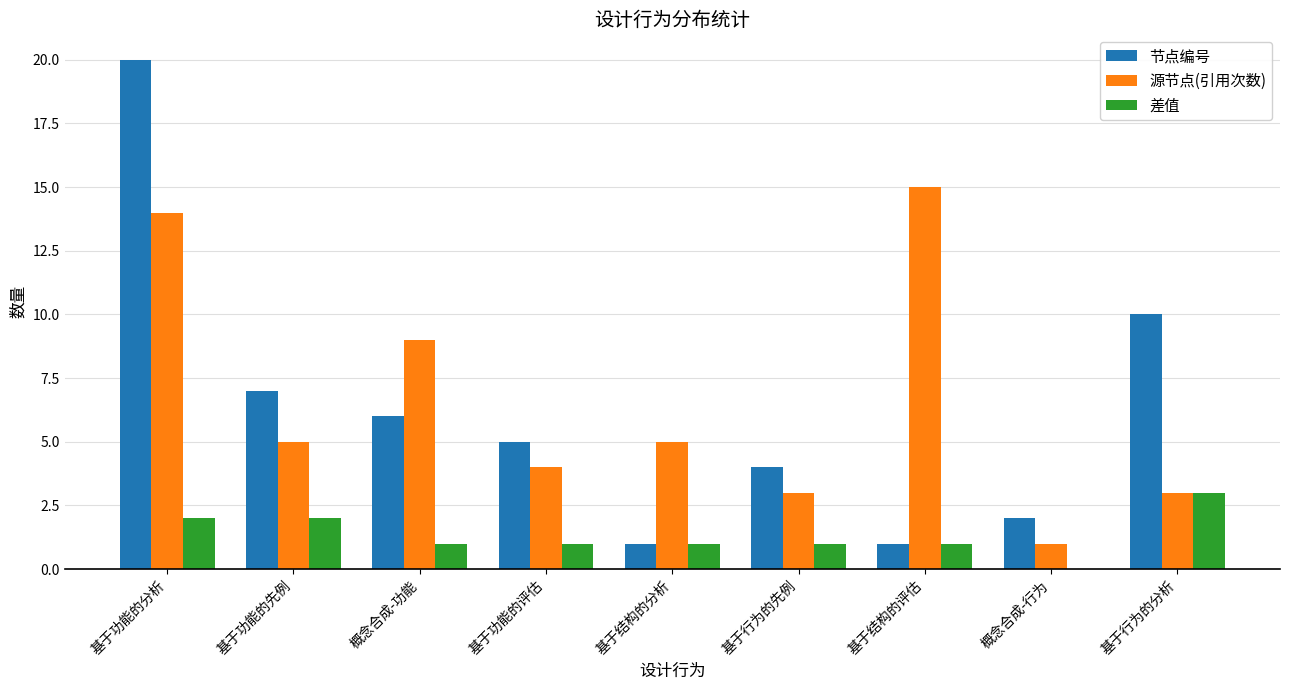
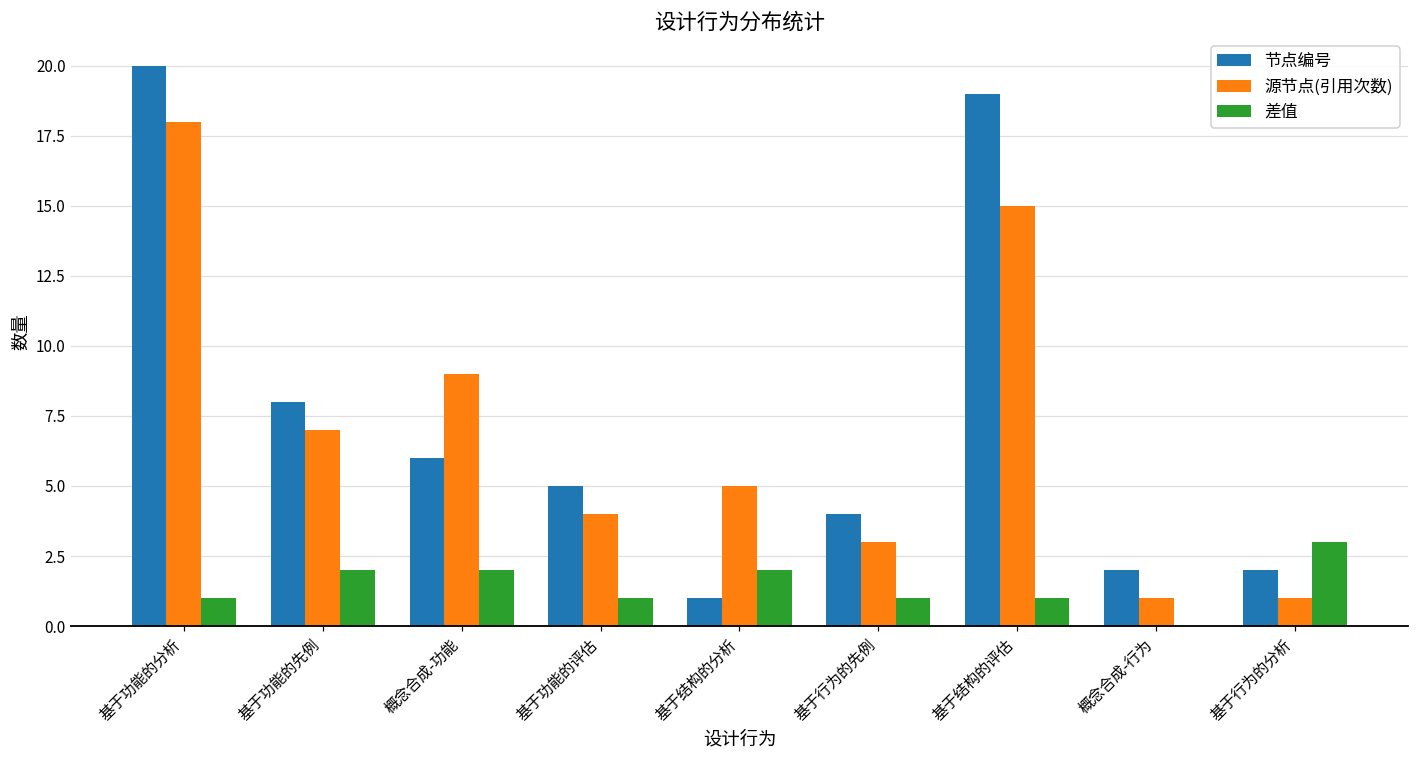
  {
    "节点编号": {
      "基于功能的分析": 20,
-     "基于功能的先例": 7,
+     "基于功能的先例": 8,
      "概念合成-功能": 6,
      "基于功能的评估": 5,
      "基于结构的分析": 1,
      "基于行为的先例": 4,
-     "基于结构的评估": 1,
+     "基于结构的评估": 19,
      "概念合成-行为": 2,
-     "基于行为的分析": 10
+     "基于行为的分析": 2
    },
    "源节点(引用次数)": {
-     "基于功能的分析": 14,
-     "基于功能的先例": 5,
+     "基于功能的分析": 18,
+     "基于功能的先例": 7,
      "概念合成-功能": 9,
      "基于功能的评估": 4,
      "基于结构的分析": 5,
      "基于行为的先例": 3,
      "基于结构的评估": 15,
      "概念合成-行为": 1,
-     "基于行为的分析": 3
+     "基于行为的分析": 1
    },
    "差值": {
-     "基于功能的分析": 2,
+     "基于功能的分析": 1,
      "基于功能的先例": 2,
-     "概念合成-功能": 1,
+     "概念合成-功能": 2,
      "基于功能的评估": 1,
-     "基于结构的分析": 1,
+     "基于结构的分析": 2,
      "基于行为的先例": 1,
      "基于结构的评估": 1,
      "概念合成-行为": 0,
      "基于行为的分析": 3
    }
  }
